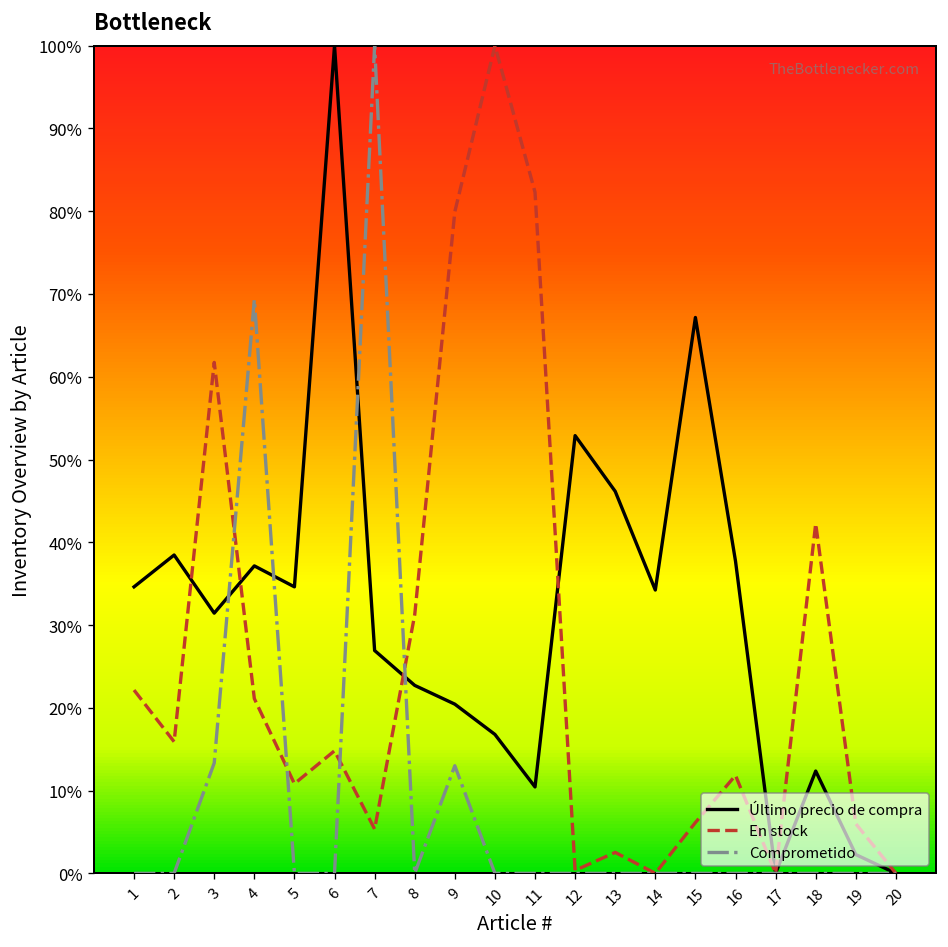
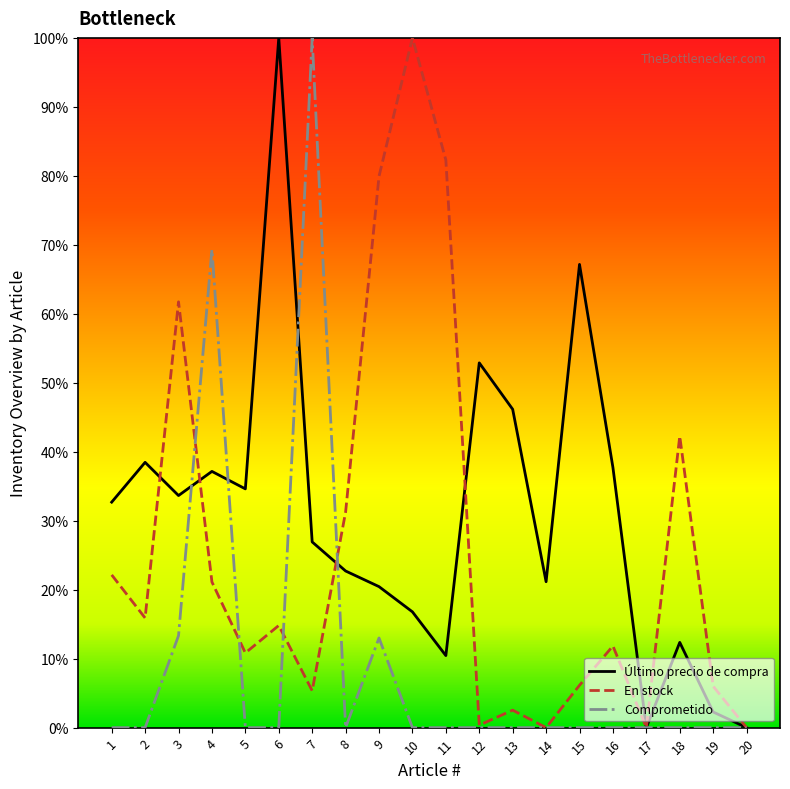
  {
    "Último precio de compra": {
-     "1": "35%",
+     "1": "33%",
      "2": "38%",
-     "3": "31%",
+     "3": "34%",
      "4": "37%",
      "5": "35%",
      "6": "100%",
      "7": "27%",
      "8": "23%",
      "9": "20%",
      "10": "17%",
      "11": "10%",
      "12": "53%",
      "13": "46%",
-     "14": "34%",
+     "14": "21%",
      "15": "67%",
      "16": "38%",
      "18": "12%"
    },
    "En stock": {
      "1": "22%",
      "2": "16%",
      "3": "62%",
      "4": "21%",
      "5": "11%",
      "6": "15%",
      "7": "5%",
      "8": "31%",
      "9": "80%",
      "10": "100%",
      "11": "82%",
      "13": "3%",
      "15": "6%",
      "16": "12%",
      "18": "42%"
    },
    "Comprometido": {
      "1": "0%",
      "2": "0%",
      "3": "13%",
      "4": "69%",
      "5": "0%",
      "6": "0%",
      "7": "100%",
      "8": "0%",
      "9": "13%",
      "10": "0%",
      "11": "0%",
      "13": "0%",
      "15": "0%",
      "16": "0%",
      "18": "0%",
      "19": "0%"
    }
  }
